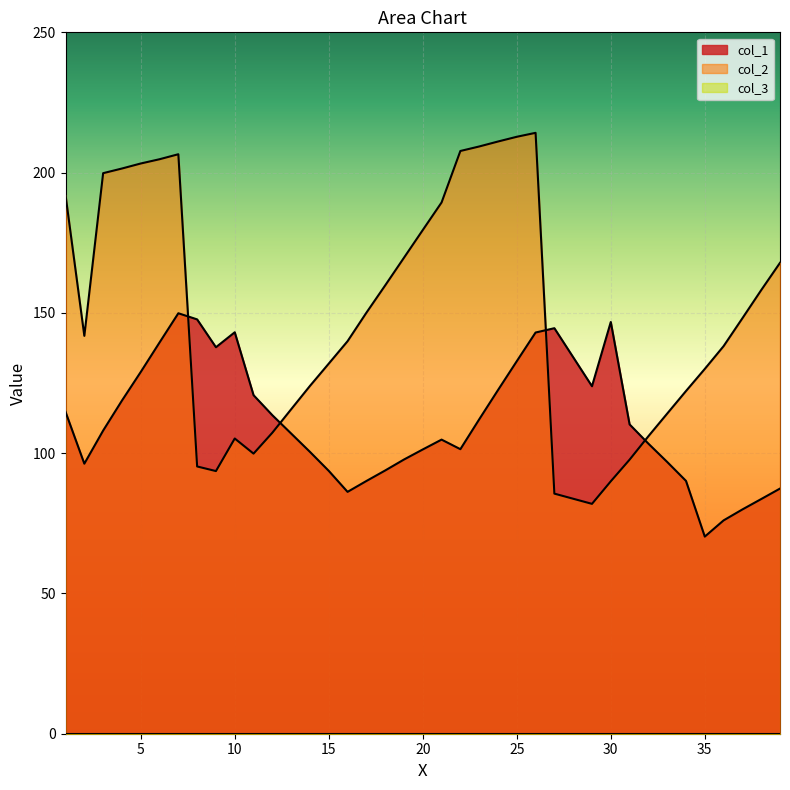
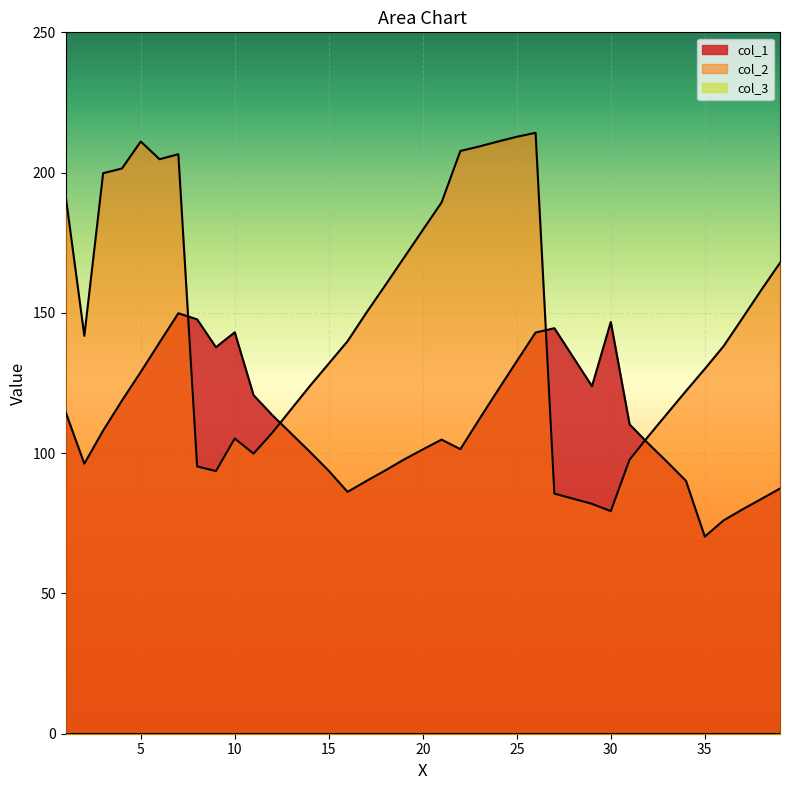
  {
    "col_1": {
      "5": 129,
      "10": 143,
      "15": 94,
      "20": 101,
      "25": 133,
      "30": 147,
      "35": 70
    },
    "col_2": {
-     "5": 203,
+     "5": 211,
      "10": 105,
      "15": 132,
      "20": 180,
      "25": 213,
-     "30": 90,
+     "30": 79,
      "35": 130
    },
    "col_3": {
      "5": 0,
      "10": 0,
      "15": 0,
      "20": 0,
      "25": 0,
      "30": 0,
      "35": 0
    }
  }
